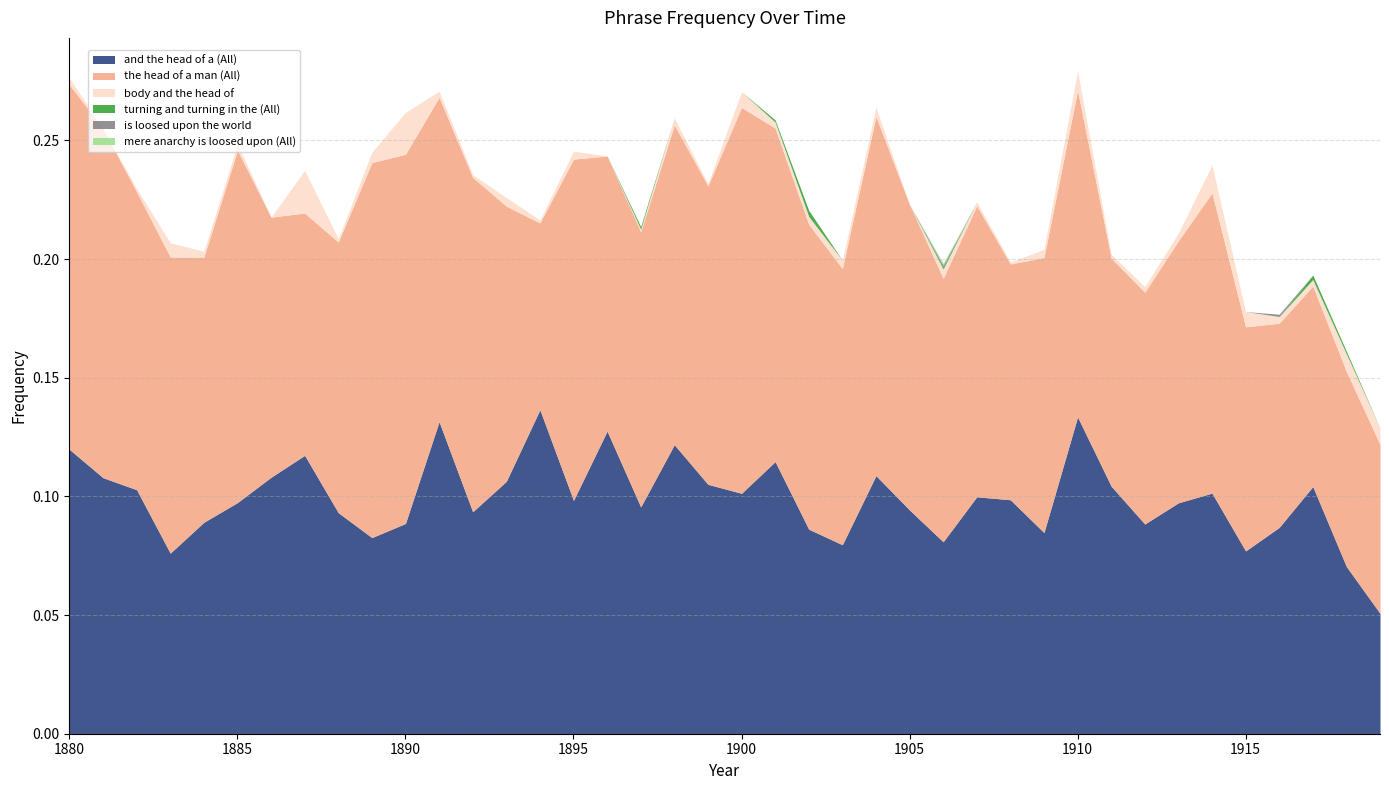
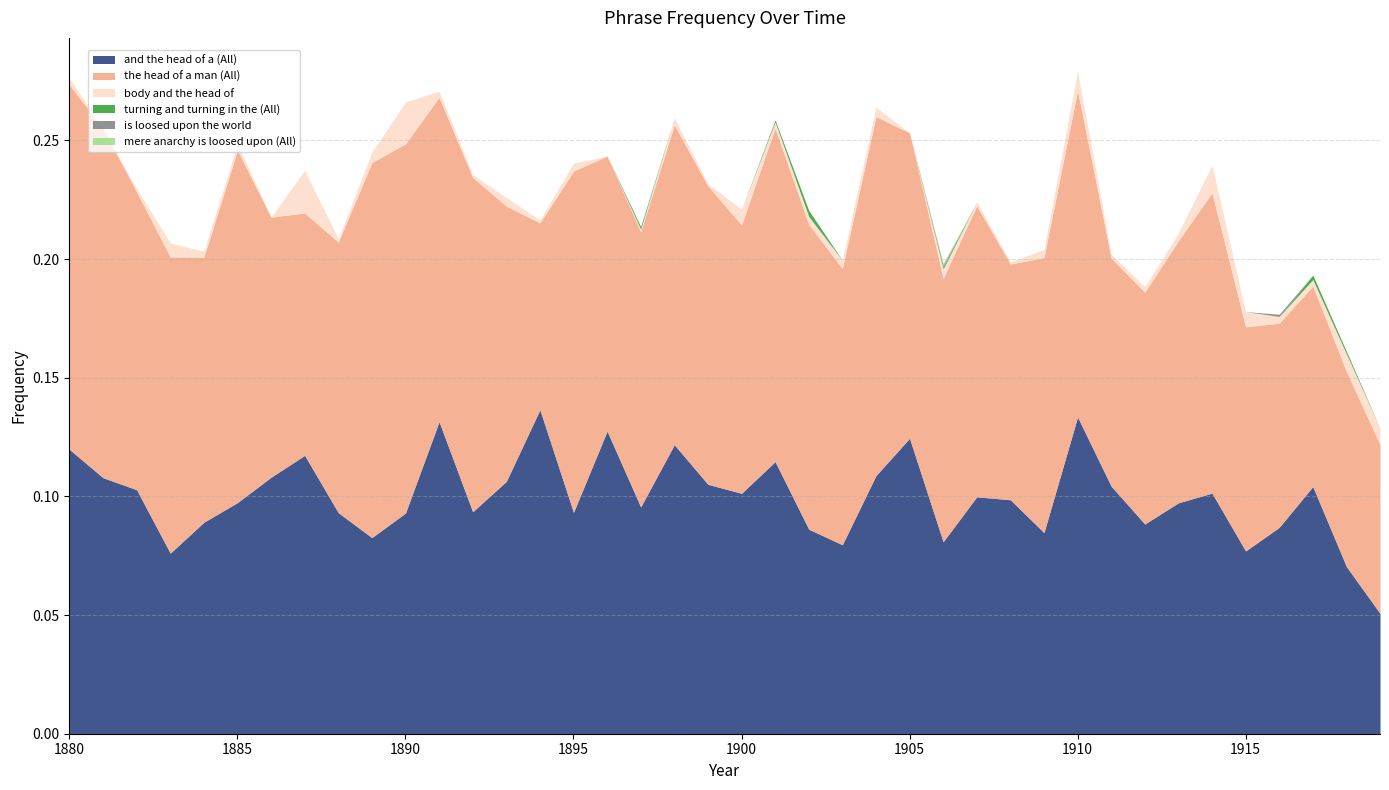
  {
    "and the head of a (All)": {
      "1880": 0.120,
      "1885": 0.097,
-     "1890": 0.089,
-     "1895": 0.098,
+     "1890": 0.093,
+     "1895": 0.093,
      "1900": 0.101,
-     "1905": 0.094,
+     "1905": 0.125,
      "1910": 0.133,
      "1915": 0.077
    },
    "the head of a man (All)": {
      "1880": 0.154,
      "1890": 0.156,
      "1895": 0.144,
-     "1900": 0.163,
+     "1900": 0.113,
      "1910": 0.138,
      "1915": 0.094
    }
  }
